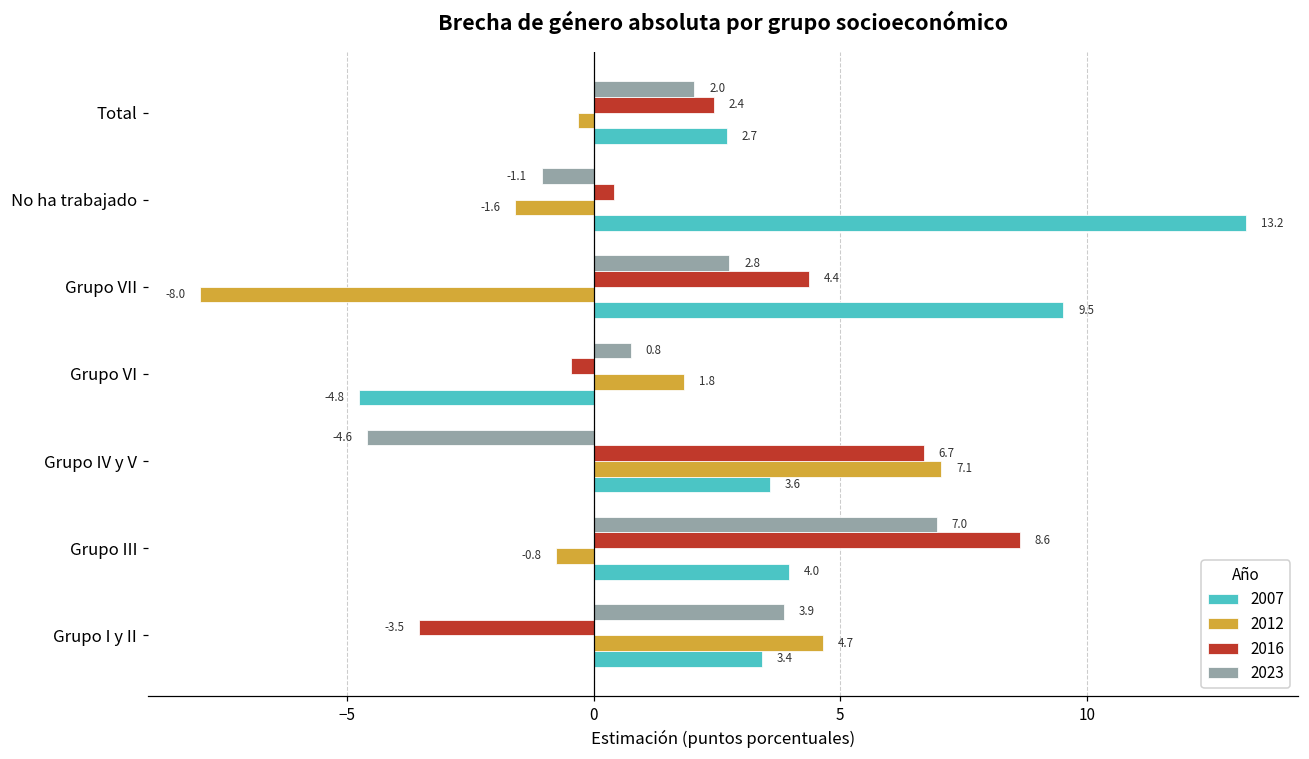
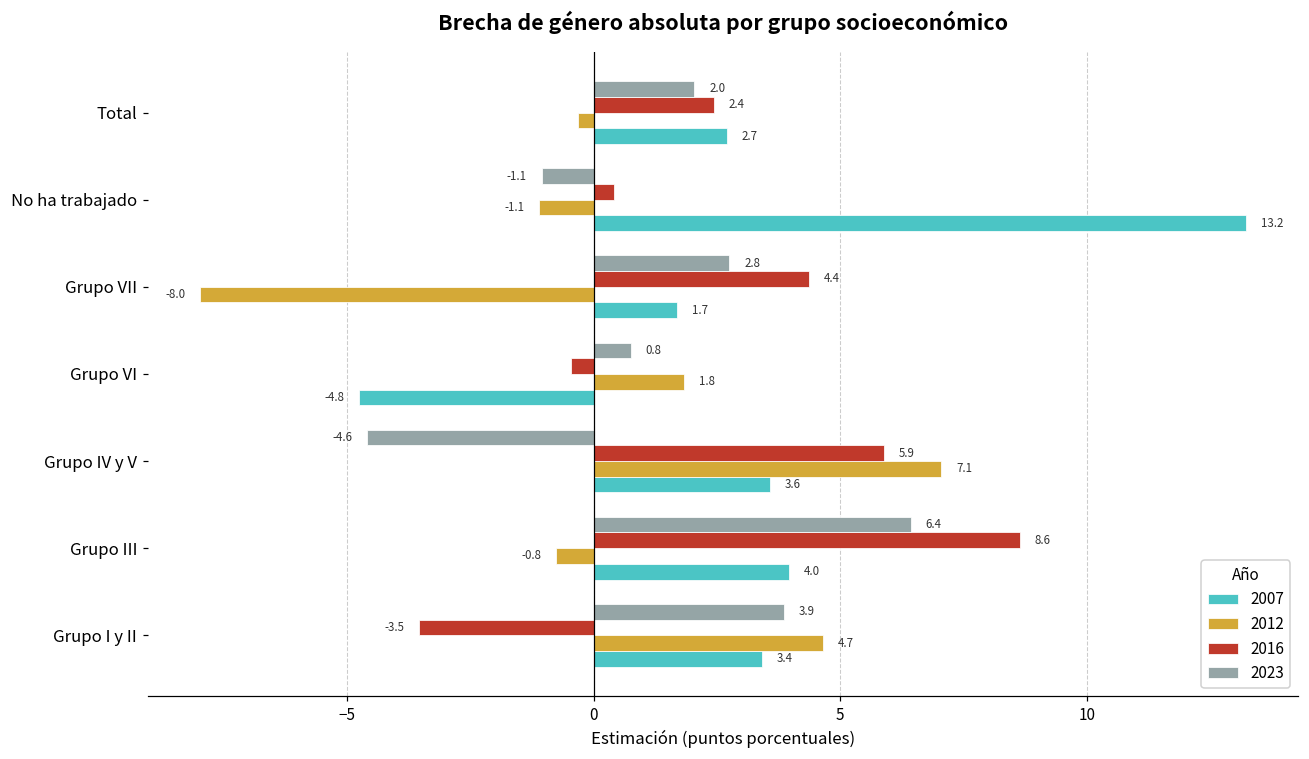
  {
    "2007": {
      "Total": 2.7,
      "No ha trabajado": 13.2,
-     "Grupo VII": 9.5,
+     "Grupo VII": 1.7,
      "Grupo VI": -4.8,
      "Grupo IV y V": 3.6,
      "Grupo III": 4.0,
      "Grupo I y II": 3.4
    },
    "2012": {
-     "No ha trabajado": -1.6,
+     "No ha trabajado": -1.1,
      "Grupo VII": -8.0,
      "Grupo VI": 1.8,
      "Grupo IV y V": 7.1,
      "Grupo III": -0.8,
      "Grupo I y II": 4.7
    },
    "2016": {
      "Total": 2.4,
      "Grupo VII": 4.4,
-     "Grupo IV y V": 6.7,
+     "Grupo IV y V": 5.9,
      "Grupo III": 8.6,
      "Grupo I y II": -3.5
    },
    "2023": {
      "Total": 2.0,
      "No ha trabajado": -1.1,
      "Grupo VII": 2.8,
      "Grupo VI": 0.8,
      "Grupo IV y V": -4.6,
-     "Grupo III": 7.0,
+     "Grupo III": 6.4,
      "Grupo I y II": 3.9
    }
  }
